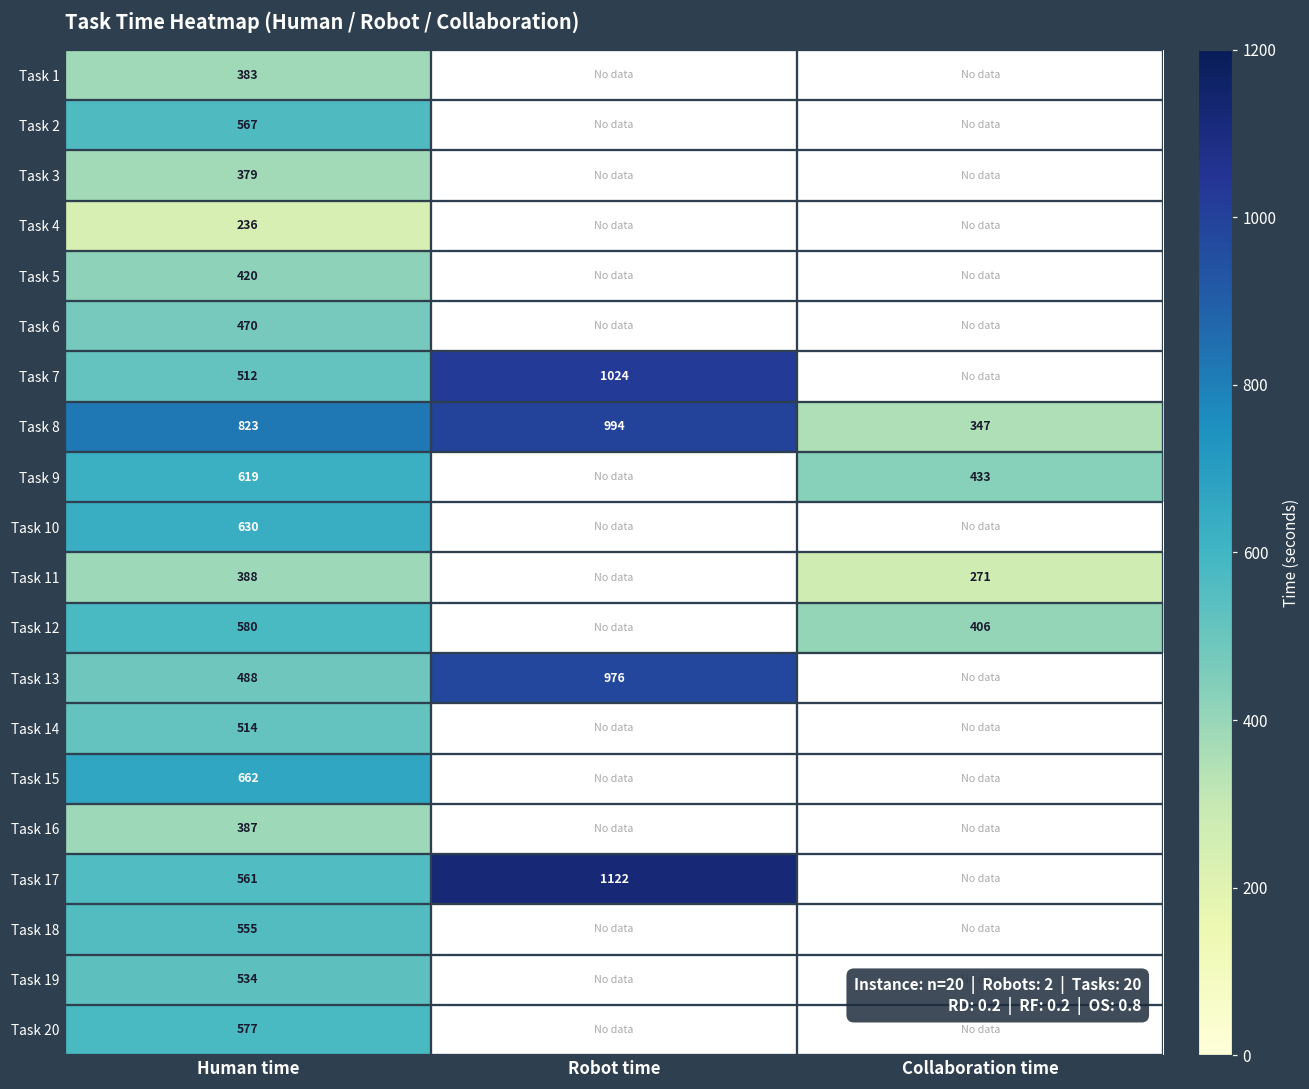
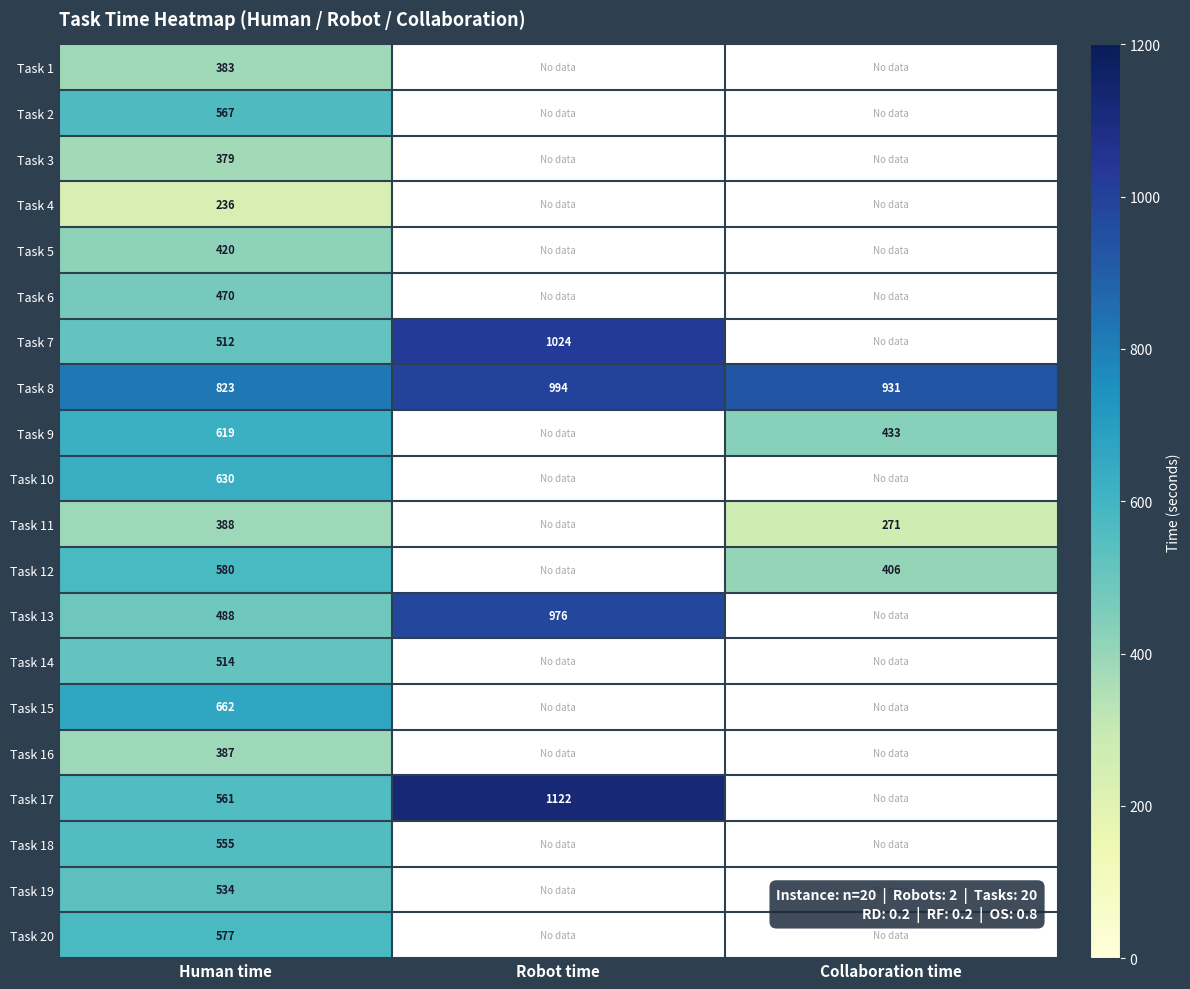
  {
    "Task 1": {
      "Human time": 383
    },
    "Task 2": {
      "Human time": 567
    },
    "Task 3": {
      "Human time": 379
    },
    "Task 4": {
      "Human time": 236
    },
    "Task 5": {
      "Human time": 420
    },
    "Task 6": {
      "Human time": 470
    },
    "Task 7": {
      "Human time": 512,
      "Robot time": 1024
    },
    "Task 8": {
      "Human time": 823,
      "Robot time": 994,
-     "Collaboration time": 347
+     "Collaboration time": 931
    },
    "Task 9": {
      "Human time": 619,
      "Collaboration time": 433
    },
    "Task 10": {
      "Human time": 630
    },
    "Task 11": {
      "Human time": 388,
      "Collaboration time": 271
    },
    "Task 12": {
      "Human time": 580,
      "Collaboration time": 406
    },
    "Task 13": {
      "Human time": 488,
      "Robot time": 976
    },
    "Task 14": {
      "Human time": 514
    },
    "Task 15": {
      "Human time": 662
    },
    "Task 16": {
      "Human time": 387
    },
    "Task 17": {
      "Human time": 561,
      "Robot time": 1122
    },
    "Task 18": {
      "Human time": 555
    },
    "Task 19": {
      "Human time": 534
    },
    "Task 20": {
      "Human time": 577
    }
  }
